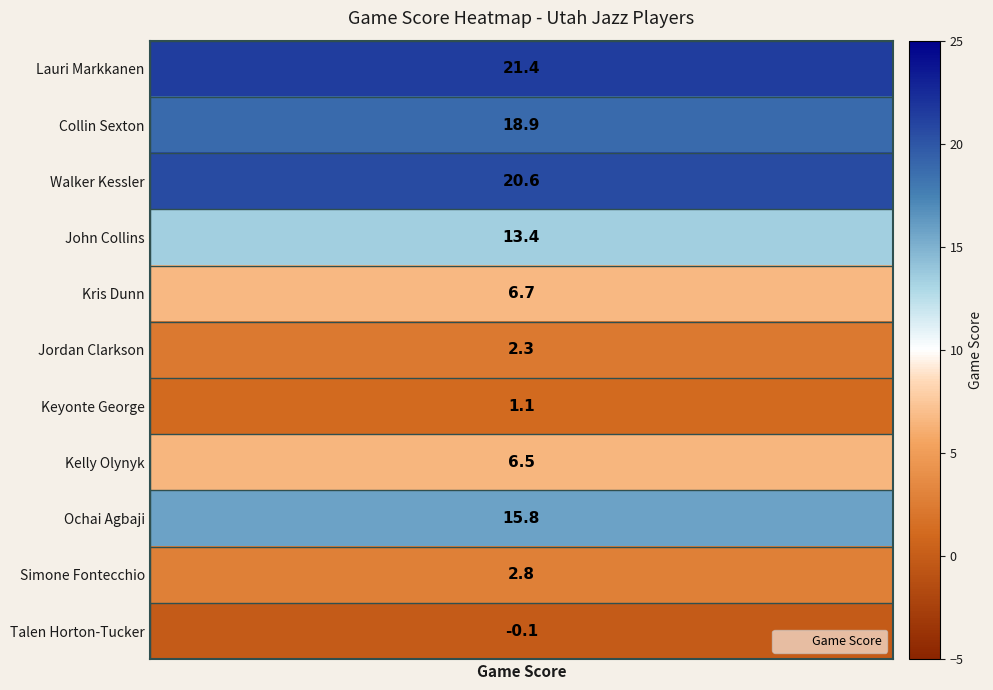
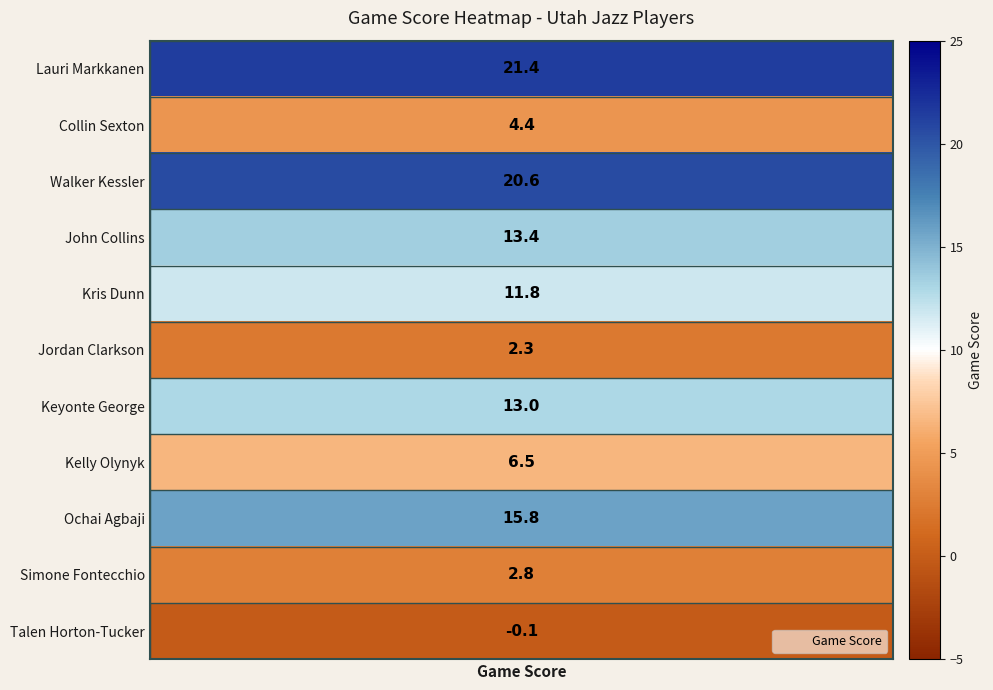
  {
    "Lauri Markkanen": {
      "Game Score": 21.4
    },
    "Collin Sexton": {
-     "Game Score": 18.9
+     "Game Score": 4.4
    },
    "Walker Kessler": {
      "Game Score": 20.6
    },
    "John Collins": {
      "Game Score": 13.4
    },
    "Kris Dunn": {
-     "Game Score": 6.7
+     "Game Score": 11.8
    },
    "Jordan Clarkson": {
      "Game Score": 2.3
    },
    "Keyonte George": {
-     "Game Score": 1.1
+     "Game Score": 13.0
    },
    "Kelly Olynyk": {
      "Game Score": 6.5
    },
    "Ochai Agbaji": {
      "Game Score": 15.8
    },
    "Simone Fontecchio": {
      "Game Score": 2.8
    },
    "Talen Horton-Tucker": {
      "Game Score": -0.1
    }
  }
